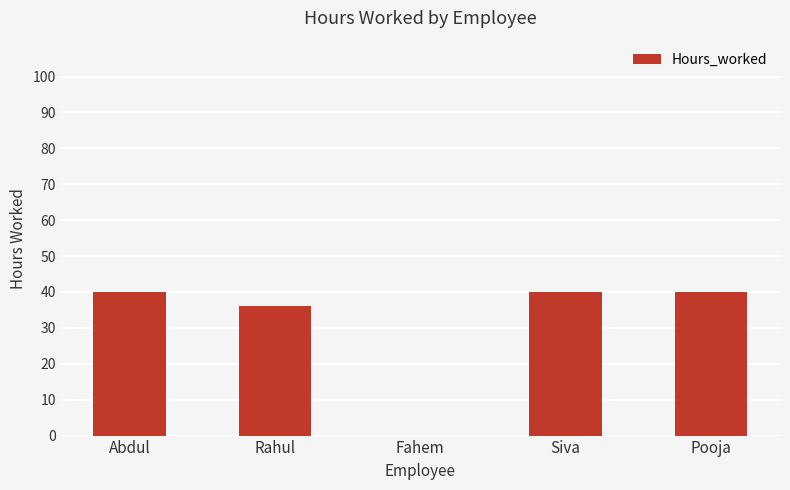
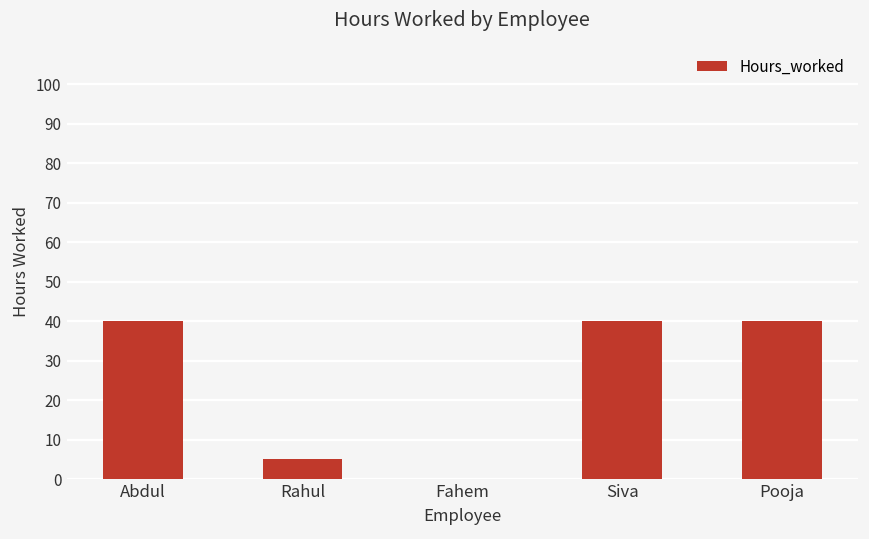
  {
    "Abdul": 40,
-   "Rahul": 36,
+   "Rahul": 5,
    "Fahem": 0,
    "Siva": 40,
    "Pooja": 40
  }
